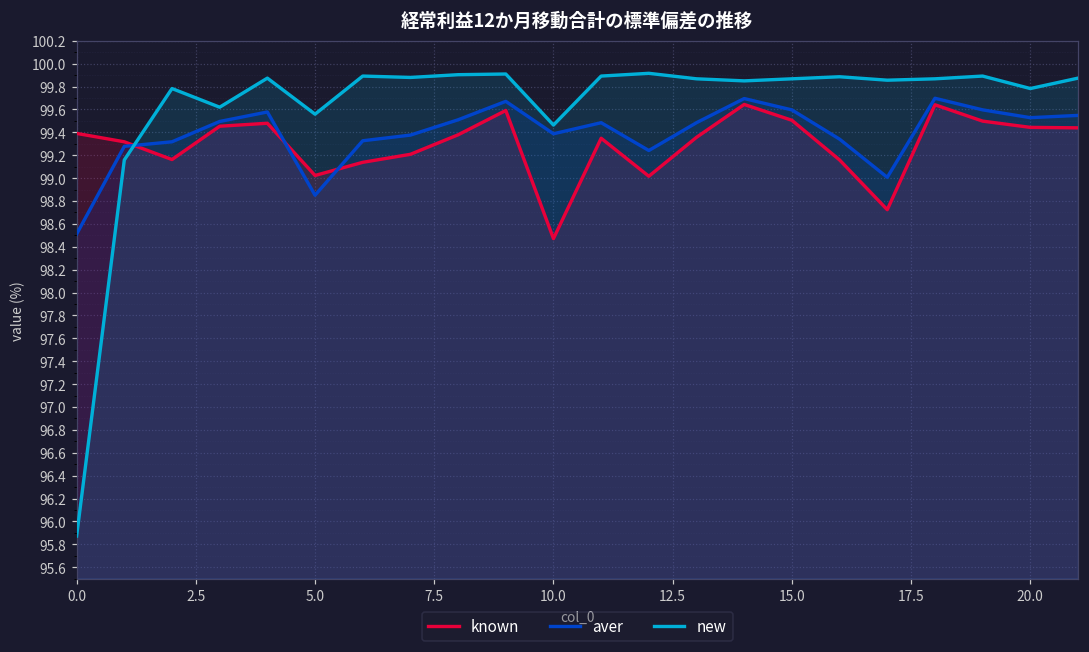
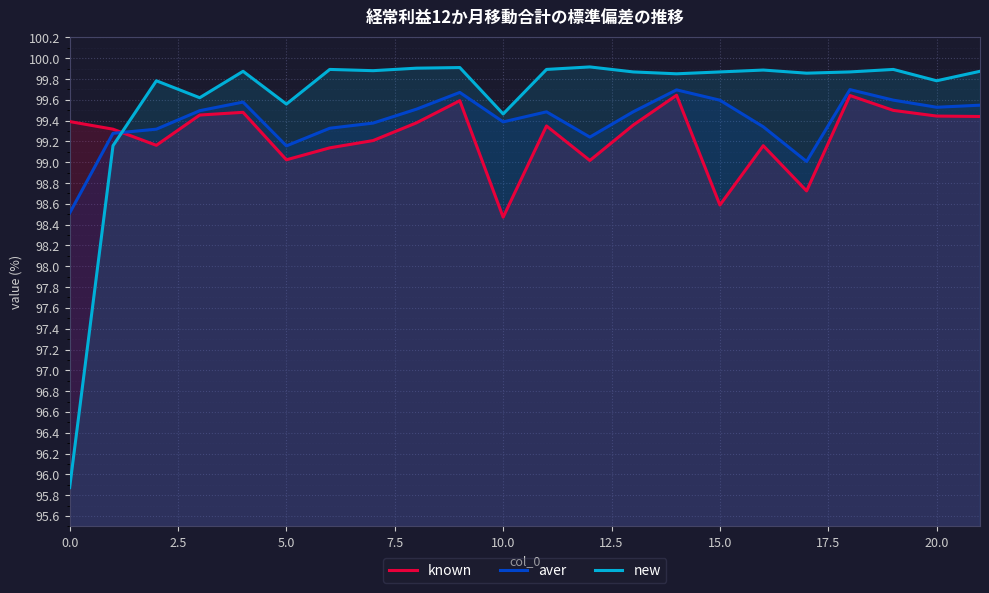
  {
    "known": {
      "0.0": 99.39,
      "5.0": 99.02,
      "10.0": 98.47,
-     "15.0": 99.51,
+     "15.0": 98.59,
      "20.0": 99.44
    },
    "aver": {
      "0.0": 98.51,
-     "5.0": 98.85,
+     "5.0": 99.16,
      "10.0": 99.39,
      "15.0": 99.60,
      "20.0": 99.53
    },
    "new": {
      "0.0": 95.87,
      "5.0": 99.56,
      "10.0": 99.46,
      "15.0": 99.87,
      "20.0": 99.78
    }
  }
